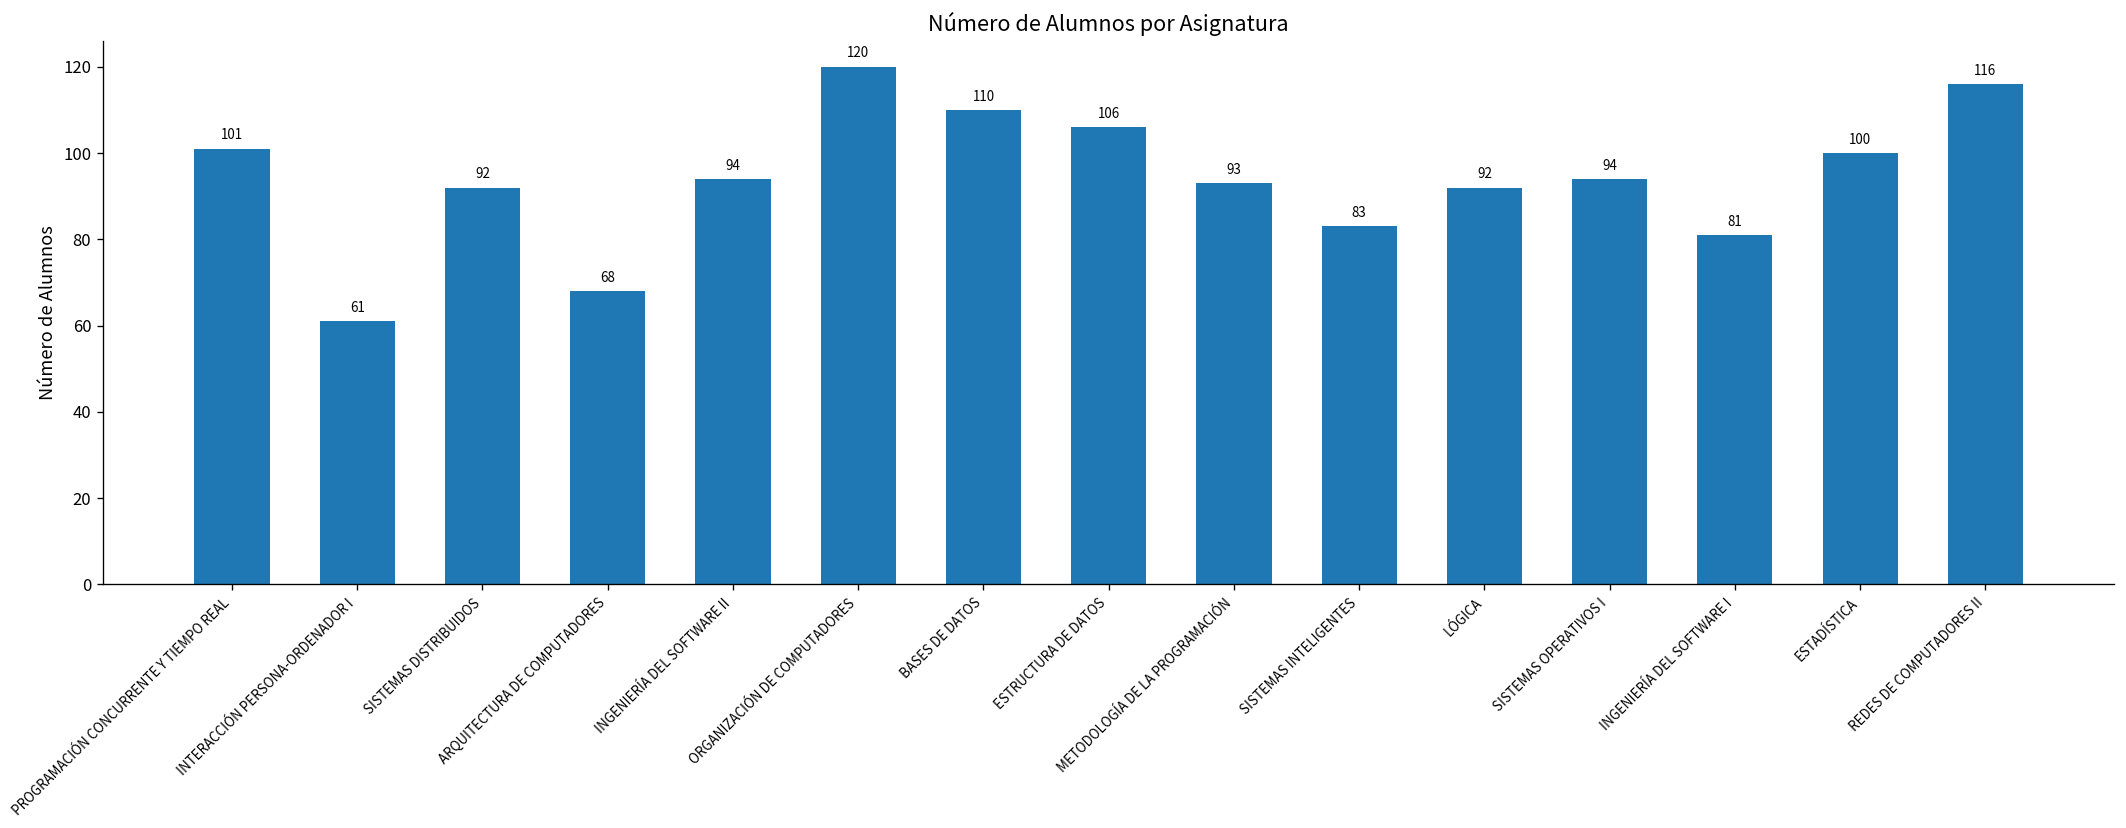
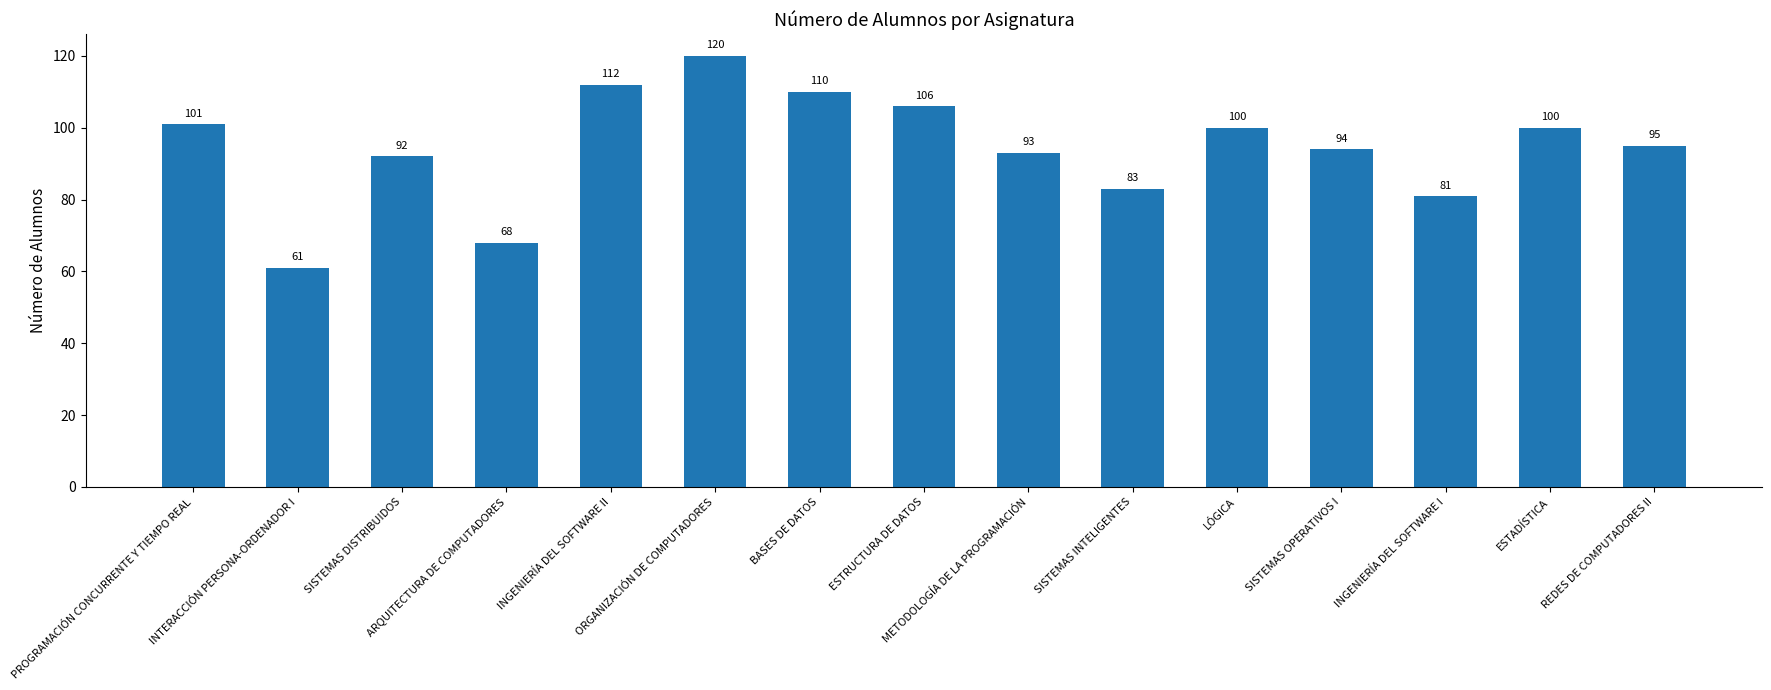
  {
    "PROGRAMACIÓN CONCURRENTE Y TIEMPO REAL": 101,
    "INTERACCIÓN PERSONA-ORDENADOR I": 61,
    "SISTEMAS DISTRIBUIDOS": 92,
    "ARQUITECTURA DE COMPUTADORES": 68,
-   "INGENIERÍA DEL SOFTWARE II": 94,
+   "INGENIERÍA DEL SOFTWARE II": 112,
    "ORGANIZACIÓN DE COMPUTADORES": 120,
    "BASES DE DATOS": 110,
    "ESTRUCTURA DE DATOS": 106,
    "METODOLOGÍA DE LA PROGRAMACIÓN": 93,
    "SISTEMAS INTELIGENTES": 83,
-   "LÓGICA": 92,
+   "LÓGICA": 100,
    "SISTEMAS OPERATIVOS I": 94,
    "INGENIERÍA DEL SOFTWARE I": 81,
    "ESTADÍSTICA": 100,
-   "REDES DE COMPUTADORES II": 116
+   "REDES DE COMPUTADORES II": 95
  }
